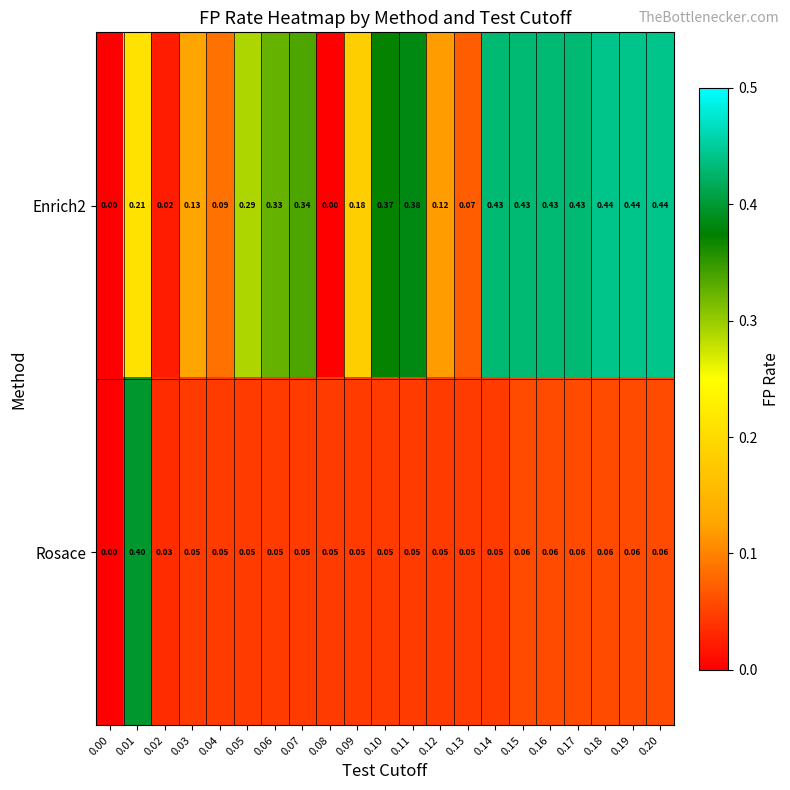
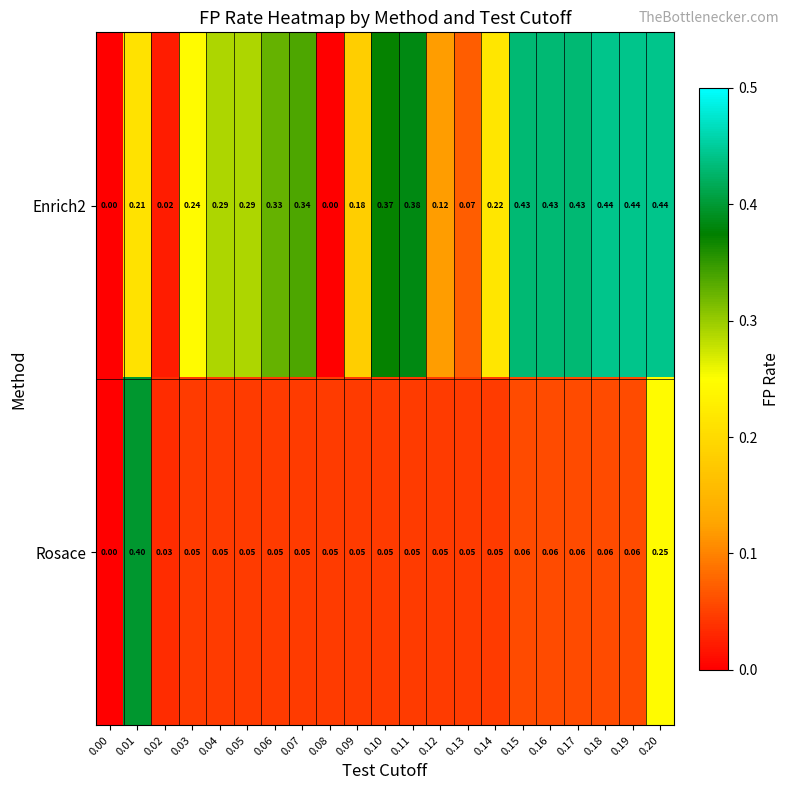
  {
    "Enrich2": {
      "0.00": 0.00,
      "0.01": 0.21,
      "0.02": 0.02,
-     "0.03": 0.13,
-     "0.04": 0.09,
+     "0.03": 0.24,
+     "0.04": 0.29,
      "0.05": 0.29,
      "0.06": 0.33,
      "0.07": 0.34,
      "0.08": 0.00,
      "0.09": 0.18,
      "0.10": 0.37,
      "0.11": 0.38,
      "0.12": 0.12,
      "0.13": 0.07,
-     "0.14": 0.43,
+     "0.14": 0.22,
      "0.15": 0.43,
      "0.16": 0.43,
      "0.17": 0.43,
      "0.18": 0.44,
      "0.19": 0.44,
      "0.20": 0.44
    },
    "Rosace": {
      "0.00": 0.00,
      "0.01": 0.40,
      "0.02": 0.03,
      "0.03": 0.05,
      "0.04": 0.05,
      "0.05": 0.05,
      "0.06": 0.05,
      "0.07": 0.05,
      "0.08": 0.05,
      "0.09": 0.05,
      "0.10": 0.05,
      "0.11": 0.05,
      "0.12": 0.05,
      "0.13": 0.05,
      "0.14": 0.05,
      "0.15": 0.06,
      "0.16": 0.06,
      "0.17": 0.06,
      "0.18": 0.06,
      "0.19": 0.06,
-     "0.20": 0.06
+     "0.20": 0.25
    }
  }
